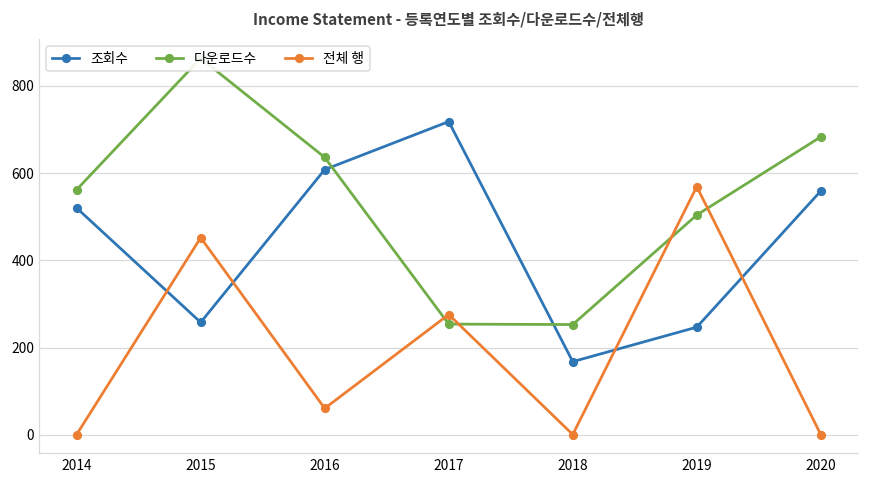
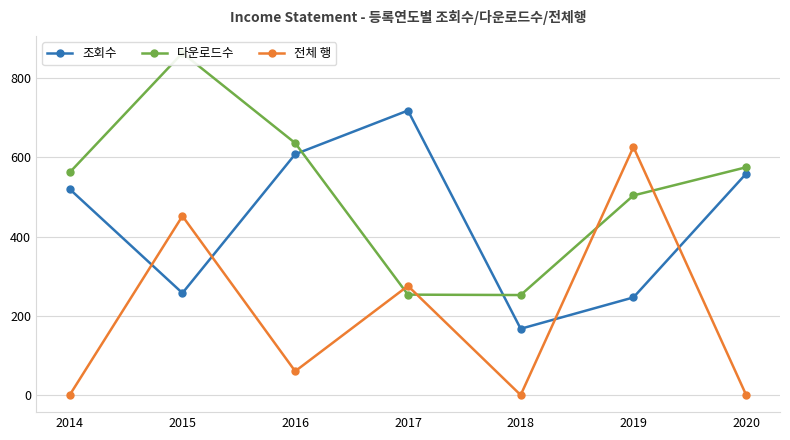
  {
    "조회수": {
      "2014": 520,
      "2015": 260,
      "2016": 610,
      "2017": 720,
      "2018": 170,
      "2019": 250,
      "2020": 560
    },
    "다운로드수": {
      "2014": 560,
      "2016": 640,
      "2017": 250,
      "2018": 250,
      "2019": 500,
-     "2020": 680
+     "2020": 580
    },
    "전체 행": {
      "2014": 0,
      "2015": 450,
      "2016": 60,
      "2017": 280,
      "2018": 0,
-     "2019": 570,
+     "2019": 630,
      "2020": 0
    }
  }
